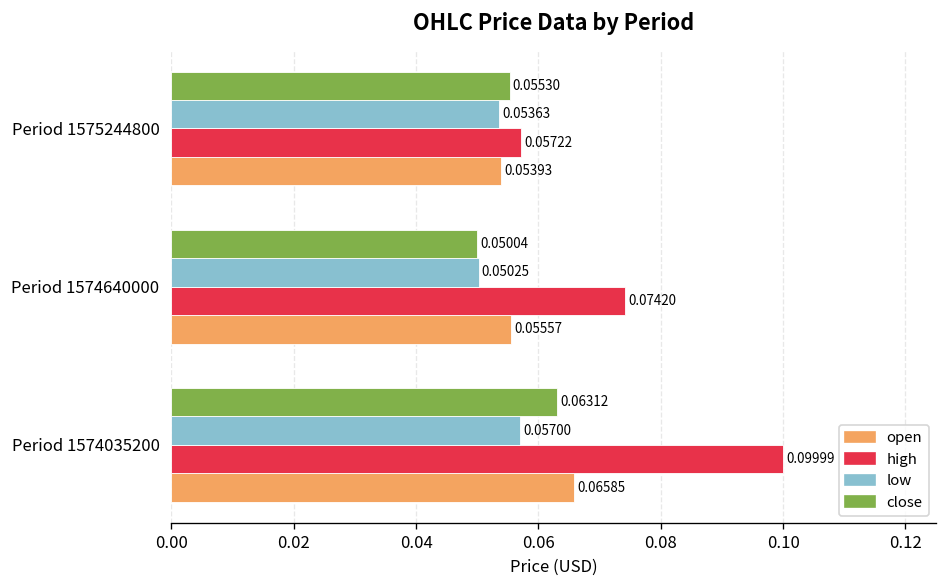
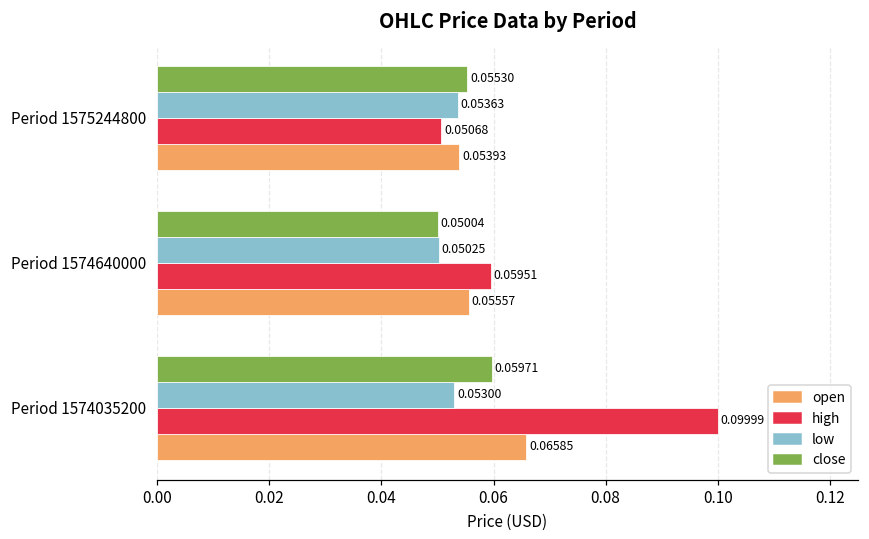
  {
    "open": {
      "Period 1575244800": 0.05393,
      "Period 1574640000": 0.05557,
      "Period 1574035200": 0.06585
    },
    "high": {
-     "Period 1575244800": 0.05722,
-     "Period 1574640000": 0.07420,
+     "Period 1575244800": 0.05068,
+     "Period 1574640000": 0.05951,
      "Period 1574035200": 0.09999
    },
    "low": {
      "Period 1575244800": 0.05363,
      "Period 1574640000": 0.05025,
-     "Period 1574035200": 0.05700
+     "Period 1574035200": 0.05300
    },
    "close": {
      "Period 1575244800": 0.05530,
      "Period 1574640000": 0.05004,
-     "Period 1574035200": 0.06312
+     "Period 1574035200": 0.05971
    }
  }
